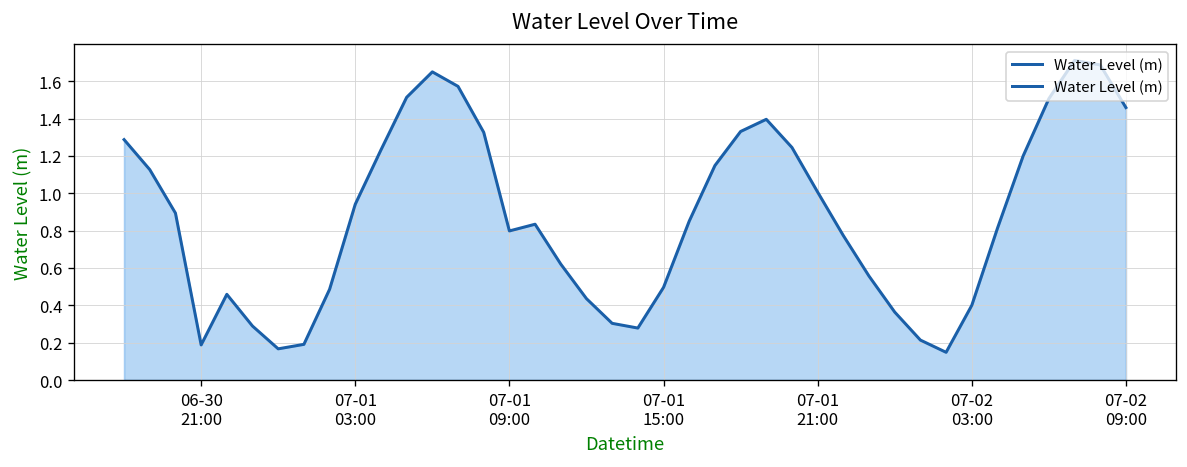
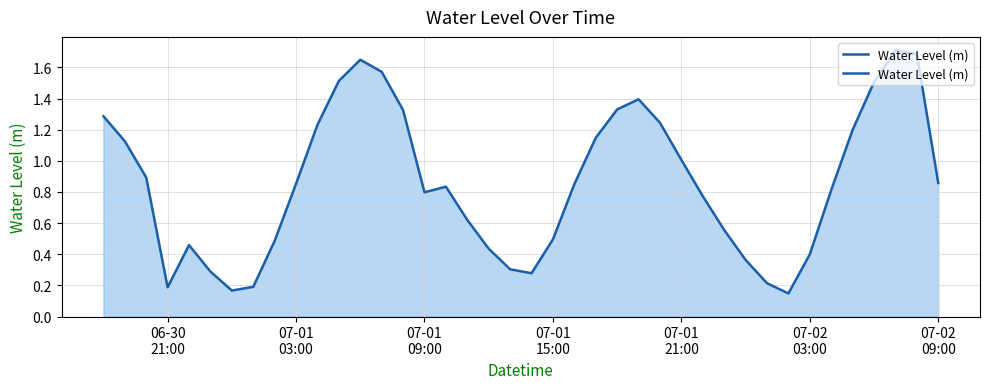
  {
    "06-30 21:00": 0.19,
-   "07-01 03:00": 0.94,
+   "07-01 03:00": 0.85,
    "07-01 09:00": 0.80,
    "07-01 15:00": 0.50,
    "07-01 21:00": 1.01,
    "07-02 03:00": 0.40,
-   "07-02 09:00": 1.46
+   "07-02 09:00": 0.86
  }
